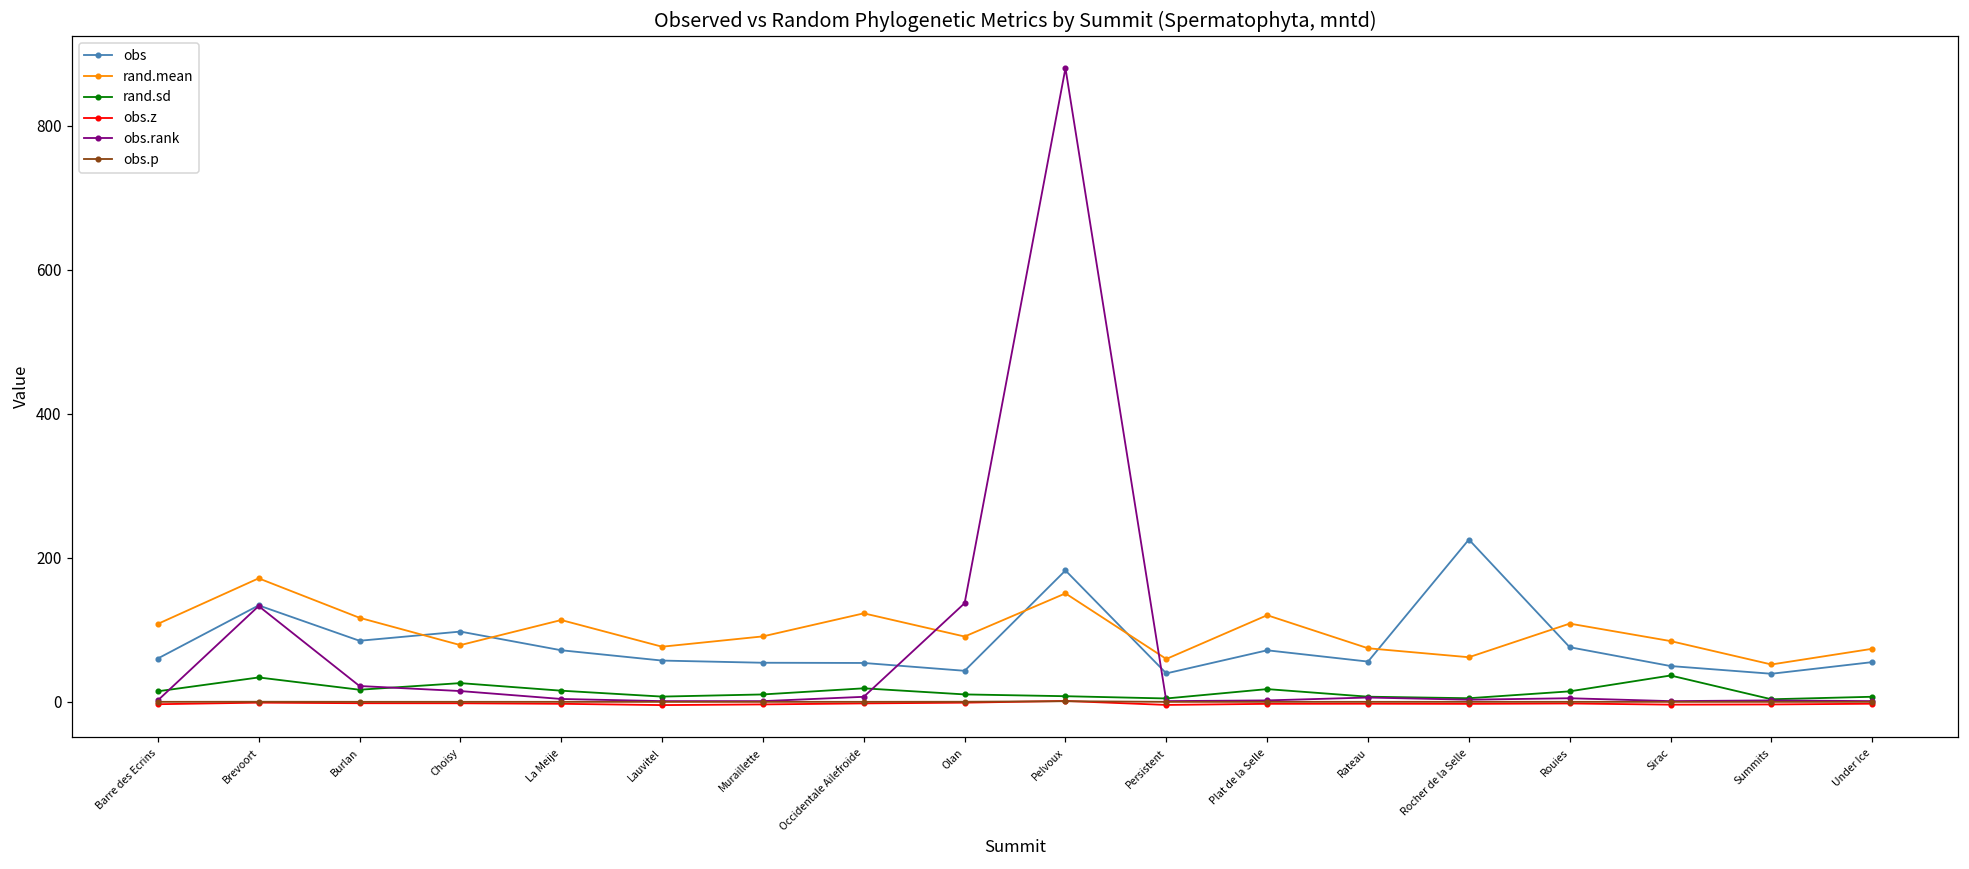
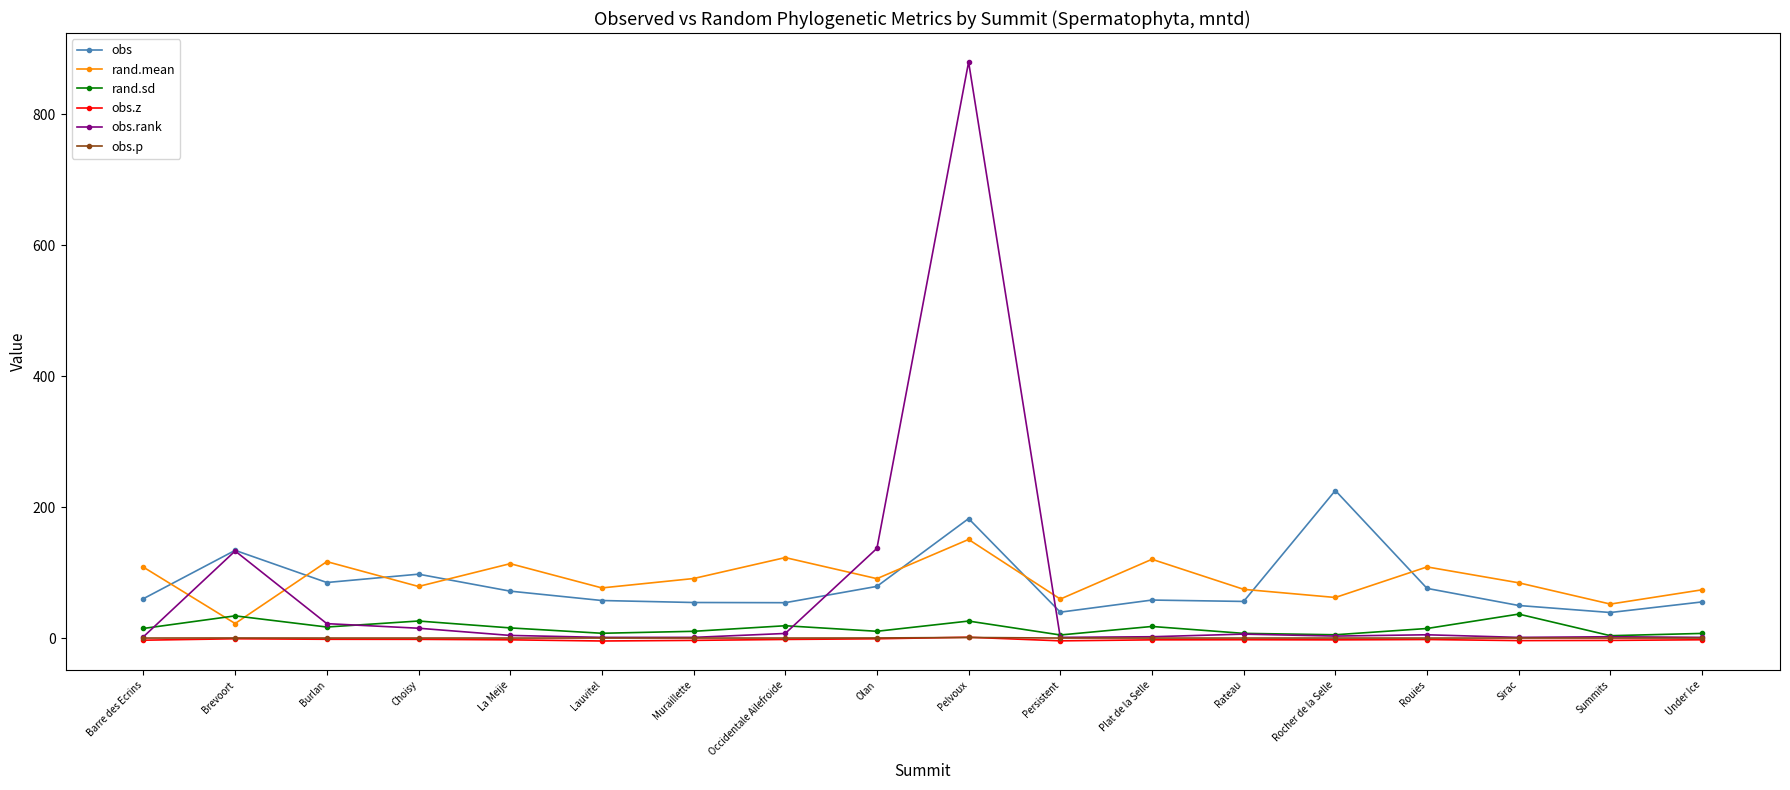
  {
    "obs": {
      "Barre des Ecrins": 60,
      "Burlan": 80,
      "Choisy": 100,
      "La Meije": 70,
      "Lauvitel": 60,
      "Muraillette": 50,
      "Occidentale Ailefroide": 50,
-     "Olan": 40,
+     "Olan": 80,
      "Pelvoux": 180,
      "Persistent": 40,
-     "Plat de la Selle": 70,
+     "Plat de la Selle": 60,
      "Rateau": 60,
      "Rocher de la Selle": 230,
      "Rouies": 80,
      "Sirac": 50,
      "Summits": 40,
      "Under Ice": 60
    },
    "rand.mean": {
      "Barre des Ecrins": 110,
-     "Brevoort": 170,
+     "Brevoort": 20,
      "Burlan": 120,
      "Choisy": 80,
      "La Meije": 110,
      "Lauvitel": 80,
      "Muraillette": 90,
      "Occidentale Ailefroide": 120,
      "Olan": 90,
      "Pelvoux": 150,
      "Persistent": 60,
      "Plat de la Selle": 120,
      "Rateau": 70,
      "Rocher de la Selle": 60,
      "Rouies": 110,
      "Sirac": 80,
      "Summits": 50,
      "Under Ice": 70
    },
    "rand.sd": {
      "Barre des Ecrins": 10,
      "Brevoort": 30,
      "Burlan": 20,
      "Choisy": 30,
      "La Meije": 20,
      "Lauvitel": 10,
      "Muraillette": 10,
      "Occidentale Ailefroide": 20,
      "Olan": 10,
-     "Pelvoux": 10,
+     "Pelvoux": 30,
      "Plat de la Selle": 20,
      "Rouies": 10,
      "Sirac": 40,
      "Under Ice": 10
    },
    "obs.z": {
      "Lauvitel": 0,
      "Persistent": 0,
      "Sirac": 0
    },
    "obs.rank": {
      "Burlan": 20,
      "Choisy": 20,
      "La Meije": 0,
      "Occidentale Ailefroide": 10,
      "Olan": 140,
      "Pelvoux": 880,
      "Rouies": 10
    }
  }
